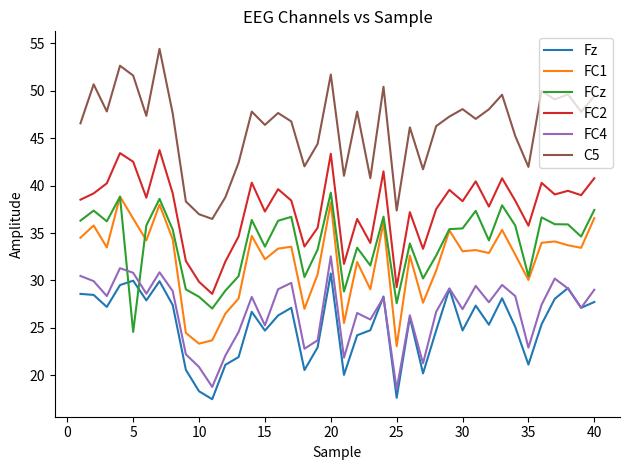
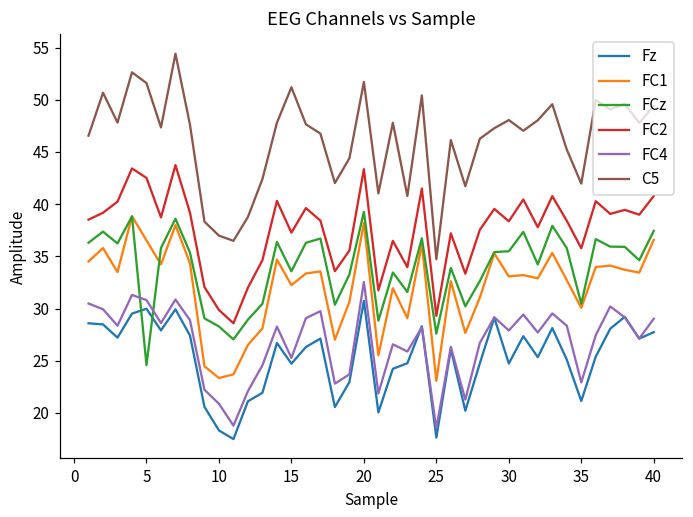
  {
    "Fz": {
      "5": 30,
      "10": 18,
      "15": 25,
      "20": 31,
      "25": 18,
      "30": 25,
      "35": 21,
      "40": 28
    },
    "FC1": {
      "5": 37,
      "10": 23,
      "15": 32,
      "20": 38,
      "25": 23,
      "30": 33,
      "35": 30,
      "40": 37
    },
    "FCz": {
      "5": 25,
      "10": 28,
      "15": 34,
      "20": 39,
      "25": 28,
      "30": 35,
      "35": 30,
      "40": 37
    },
    "FC2": {
      "5": 43,
      "10": 30,
      "15": 37,
      "20": 43,
      "25": 29,
      "30": 38,
      "35": 36,
      "40": 41
    },
    "FC4": {
      "5": 31,
      "10": 21,
      "15": 25,
      "20": 33,
      "25": 19,
-     "30": 27,
+     "30": 28,
      "35": 23,
      "40": 29
    },
    "C5": {
      "5": 52,
      "10": 37,
-     "15": 46,
+     "15": 51,
      "20": 52,
-     "25": 37,
+     "25": 35,
      "30": 48,
      "35": 42
    }
  }
